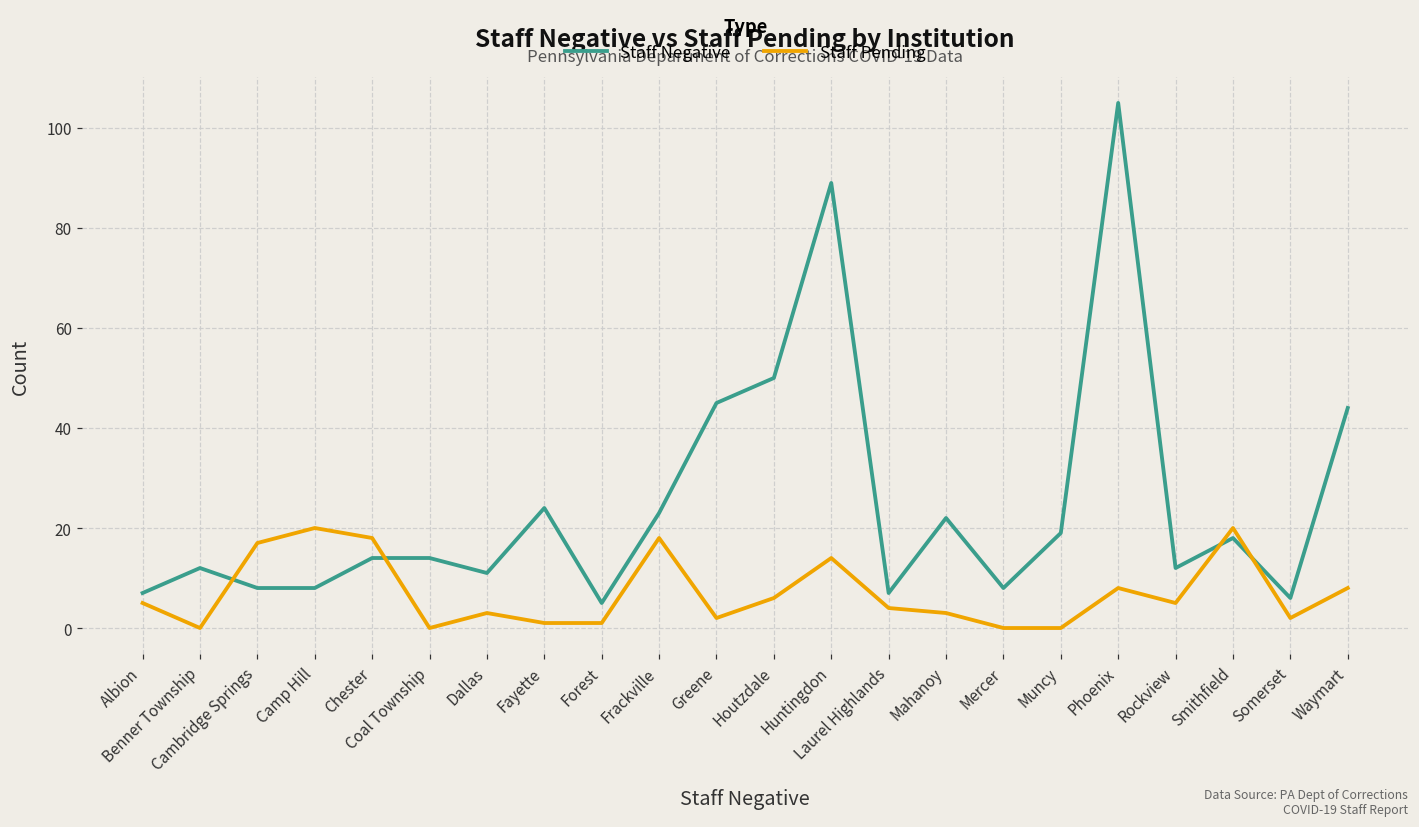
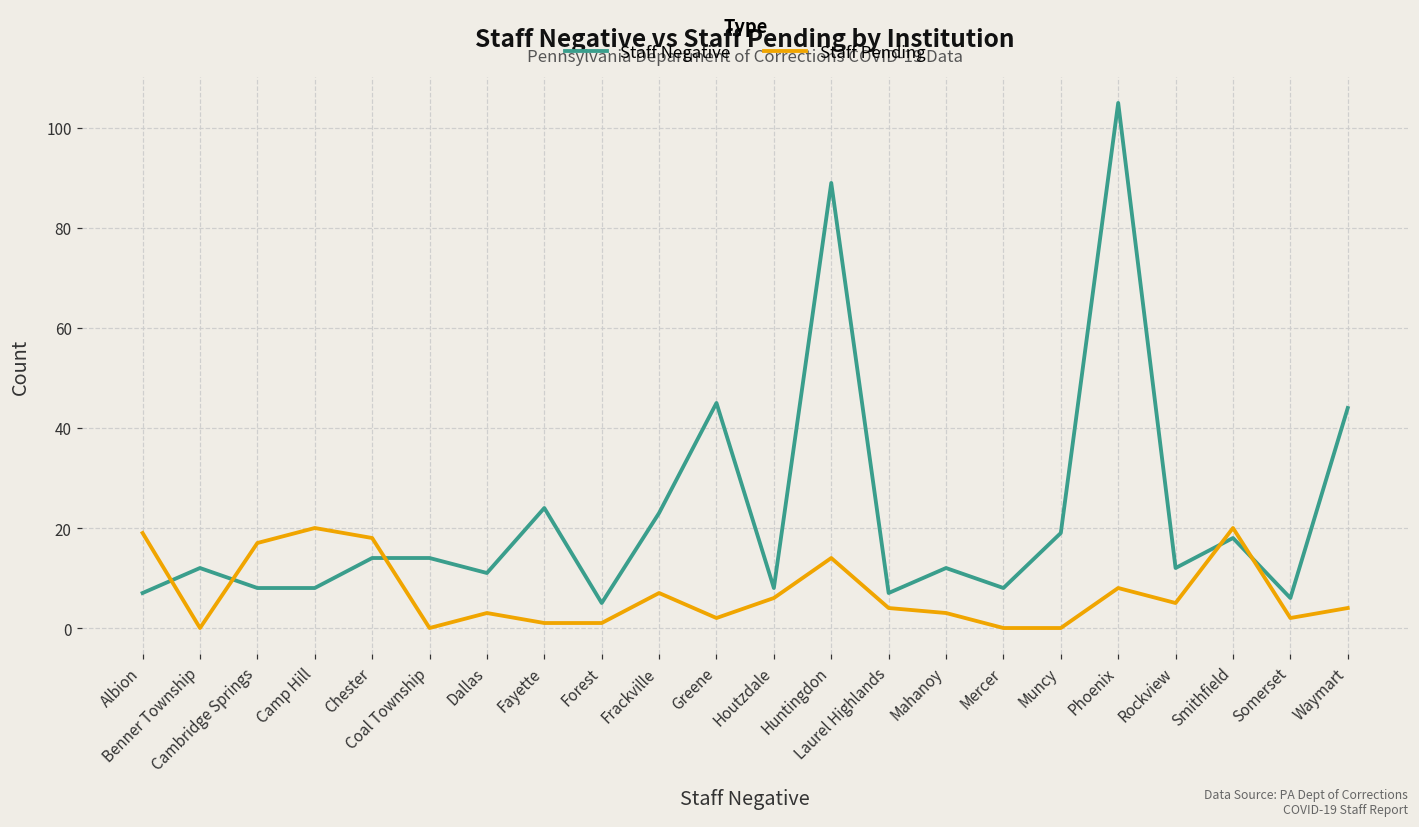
  {
    "Staff Negative": {
      "Albion": 7,
      "Benner Township": 12,
      "Cambridge Springs": 8,
      "Camp Hill": 8,
      "Chester": 14,
      "Coal Township": 14,
      "Dallas": 11,
      "Fayette": 24,
      "Forest": 5,
      "Frackville": 23,
      "Greene": 45,
-     "Houtzdale": 50,
+     "Houtzdale": 8,
      "Huntingdon": 89,
      "Laurel Highlands": 7,
-     "Mahanoy": 22,
+     "Mahanoy": 12,
      "Mercer": 8,
      "Muncy": 19,
      "Phoenix": 105,
      "Rockview": 12,
      "Smithfield": 18,
      "Somerset": 6,
      "Waymart": 44
    },
    "Staff Pending": {
-     "Albion": 5,
+     "Albion": 19,
      "Benner Township": 0,
      "Cambridge Springs": 17,
      "Camp Hill": 20,
      "Chester": 18,
      "Coal Township": 0,
      "Dallas": 3,
      "Fayette": 1,
      "Forest": 1,
-     "Frackville": 18,
+     "Frackville": 7,
      "Greene": 2,
      "Houtzdale": 6,
      "Huntingdon": 14,
      "Laurel Highlands": 4,
      "Mahanoy": 3,
      "Mercer": 0,
      "Muncy": 0,
      "Phoenix": 8,
      "Rockview": 5,
      "Smithfield": 20,
      "Somerset": 2,
-     "Waymart": 8
+     "Waymart": 4
    }
  }
